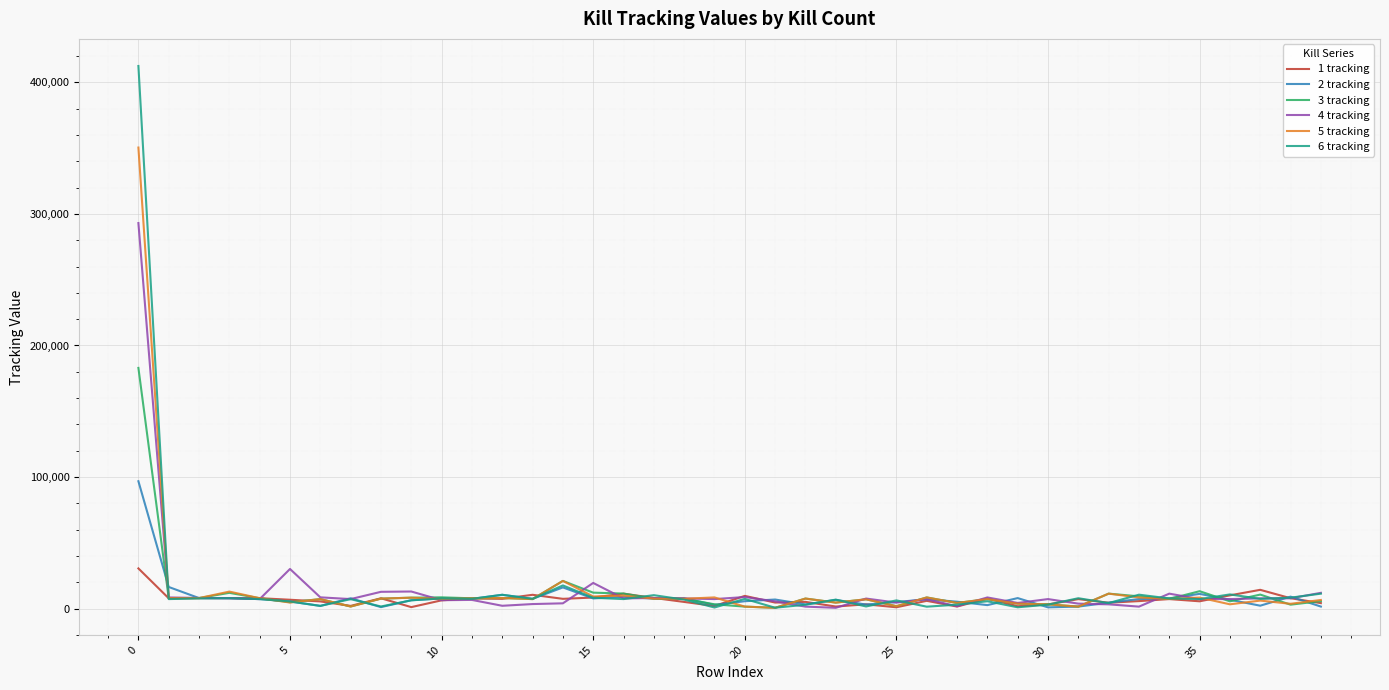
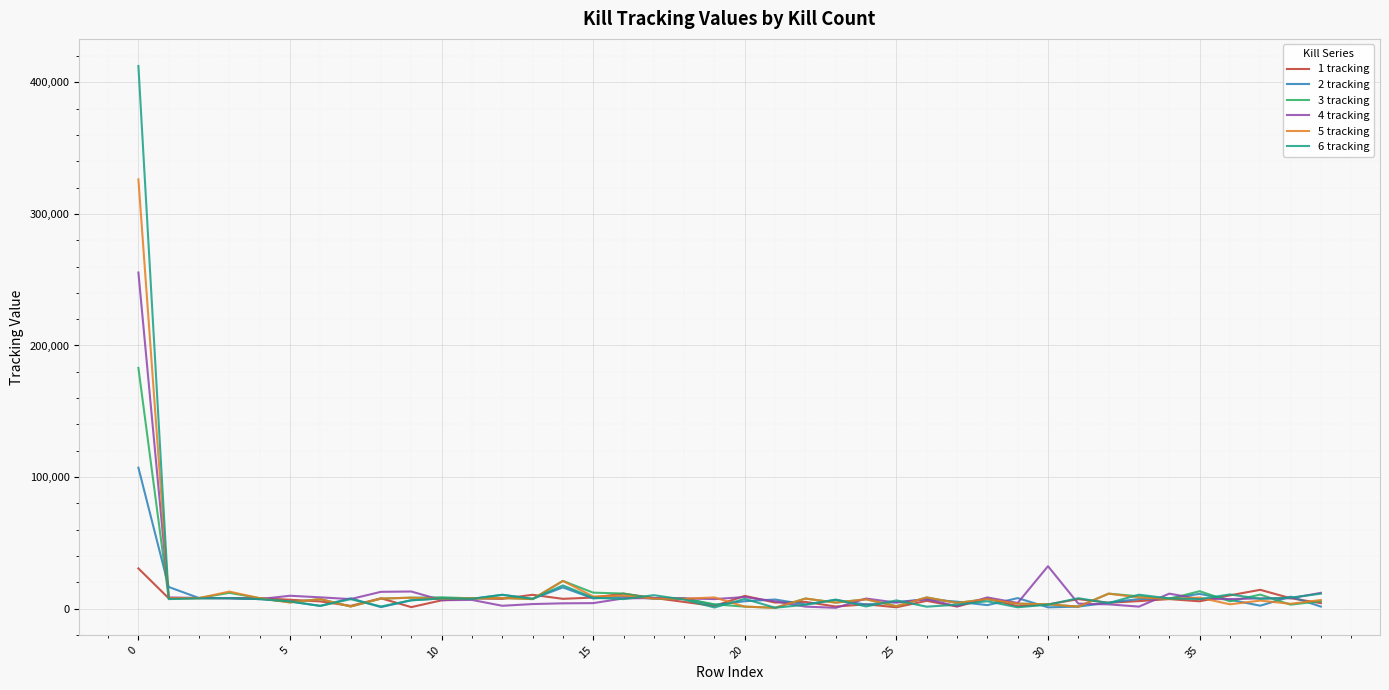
  {
    "1 tracking": {
      "0": "31,000"
    },
    "2 tracking": {
-     "0": "97,000",
+     "0": "107,000",
      "30": "1,000",
      "35": "11,000"
    },
    "4 tracking": {
-     "0": "293,000",
-     "5": "30,000",
-     "15": "19,000",
-     "30": "7,000"
+     "0": "255,000",
+     "5": "10,000",
+     "15": "4,000",
+     "30": "32,000"
    },
    "5 tracking": {
-     "0": "350,000"
+     "0": "326,000"
    }
  }
